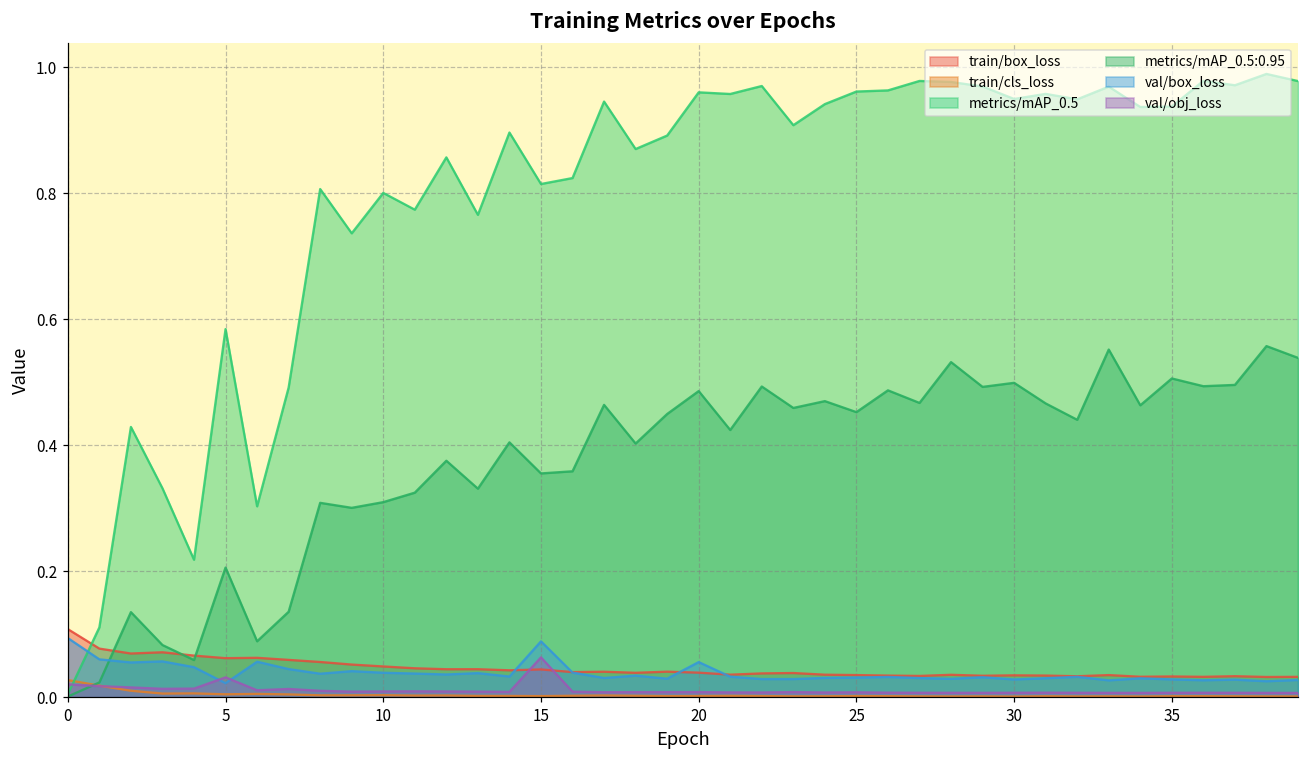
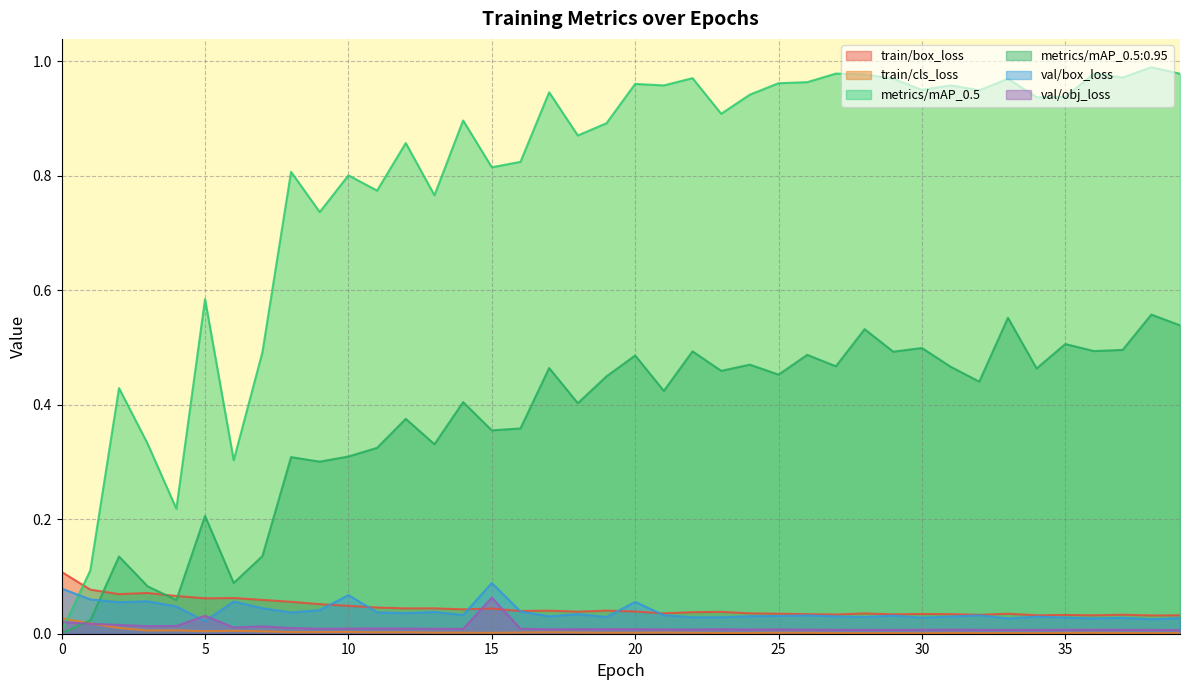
  {
    "val/box_loss": {
-     "0": 0.09,
+     "0": 0.08,
      "5": 0.02,
-     "10": 0.04,
+     "10": 0.07,
      "15": 0.09,
      "20": 0.06,
      "30": 0.03,
      "35": 0.03
    },
    "val/obj_loss": {
      "0": 0.02,
      "5": 0.03,
      "10": 0.01,
      "15": 0.06,
      "20": 0.01,
      "25": 0.01,
      "30": 0.01,
      "35": 0.01
    }
  }
